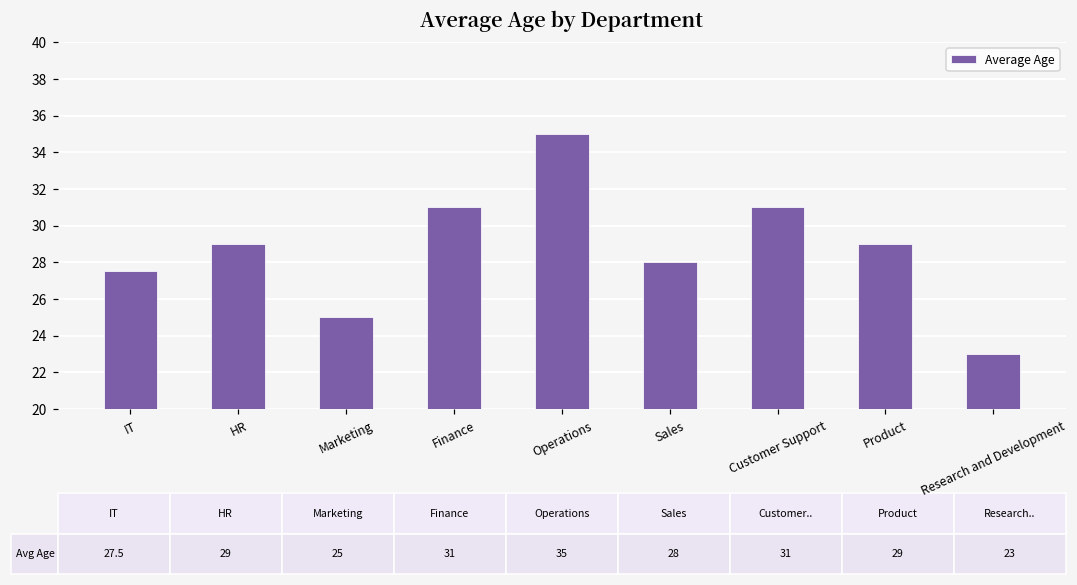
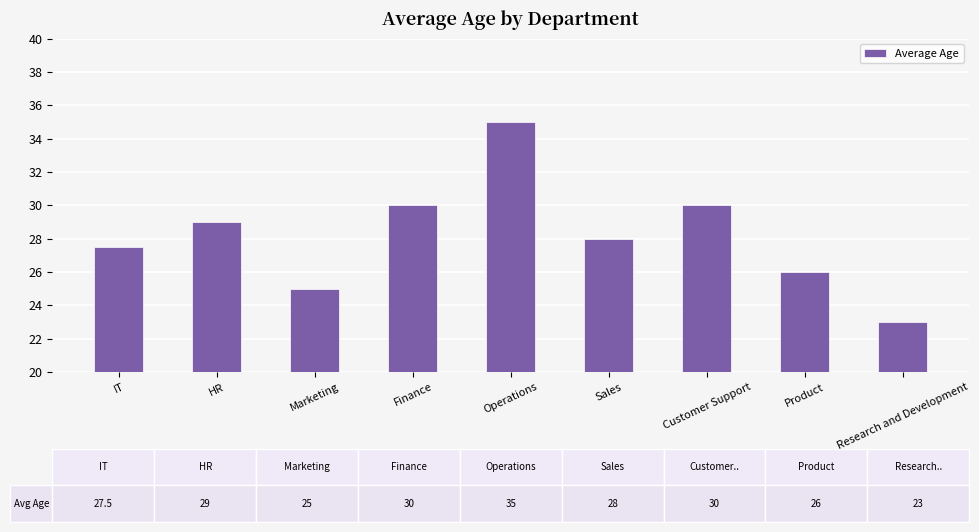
  {
    "IT": 27.5,
    "HR": 29,
    "Marketing": 25,
-   "Finance": 31,
+   "Finance": 30,
    "Operations": 35,
    "Sales": 28,
-   "Customer Support": 31,
-   "Product": 29,
+   "Customer Support": 30,
+   "Product": 26,
    "Research and Development": 23
  }
